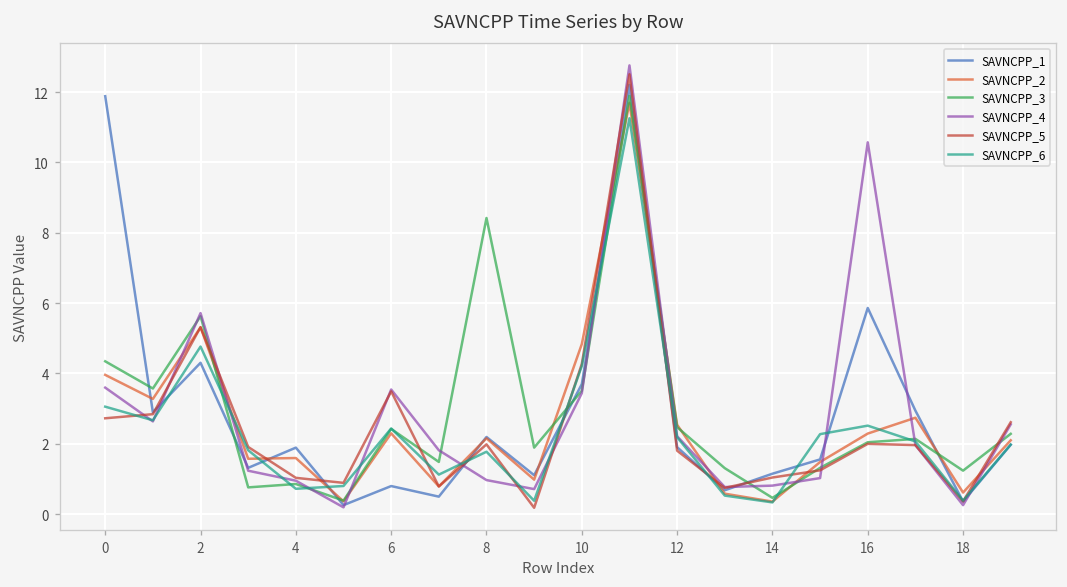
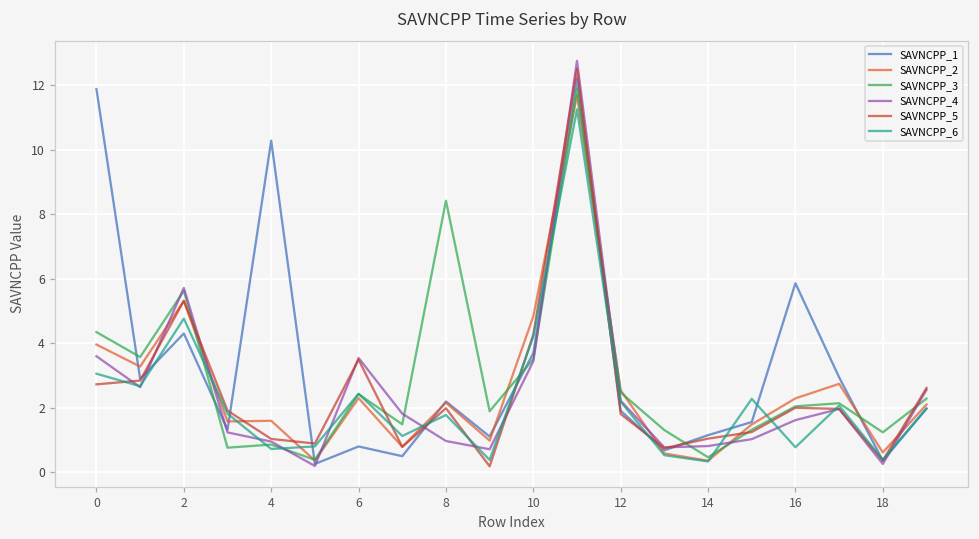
  {
    "SAVNCPP_1": {
      "0": 11.9,
      "2": 4.3,
-     "4": 1.9,
+     "4": 10.3,
      "6": 0.8,
      "10": 3.7,
      "12": 1.9,
      "14": 1.1,
      "16": 5.9
    },
    "SAVNCPP_3": {
      "0": 4.3,
      "2": 5.6,
      "4": 0.9,
      "8": 8.4,
      "14": 0.5,
      "18": 1.2
    },
    "SAVNCPP_4": {
      "0": 3.6,
      "2": 5.7,
      "8": 1.0,
      "14": 0.8,
-     "16": 10.6,
+     "16": 1.6,
      "18": 0.3
    },
    "SAVNCPP_6": {
      "0": 3.1,
      "2": 4.8,
      "4": 0.7,
      "8": 1.8,
-     "16": 2.5
+     "16": 0.8
    }
  }
